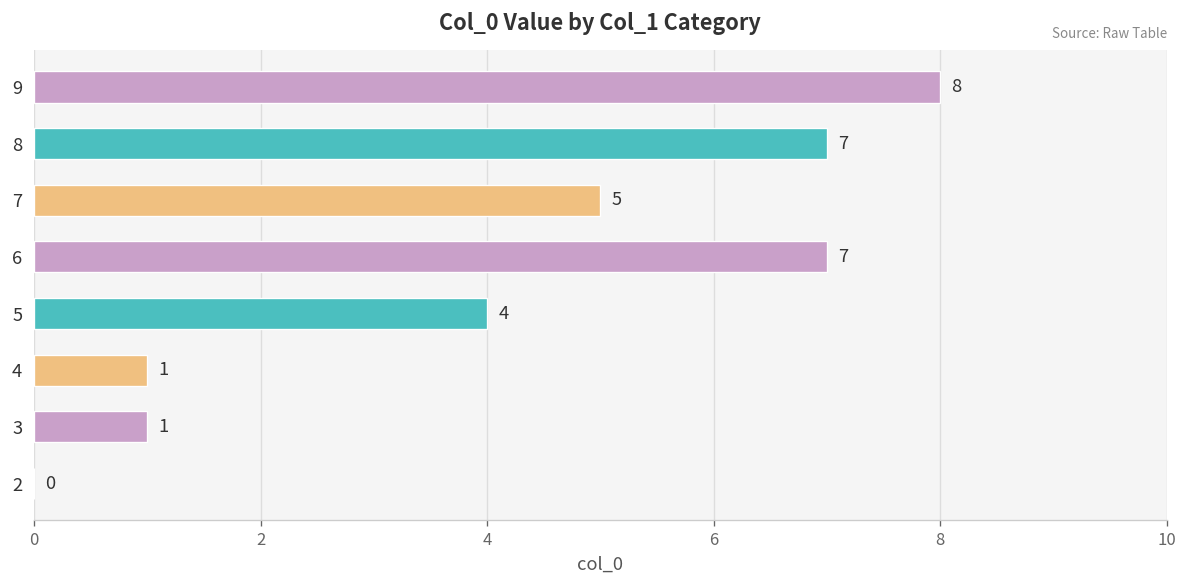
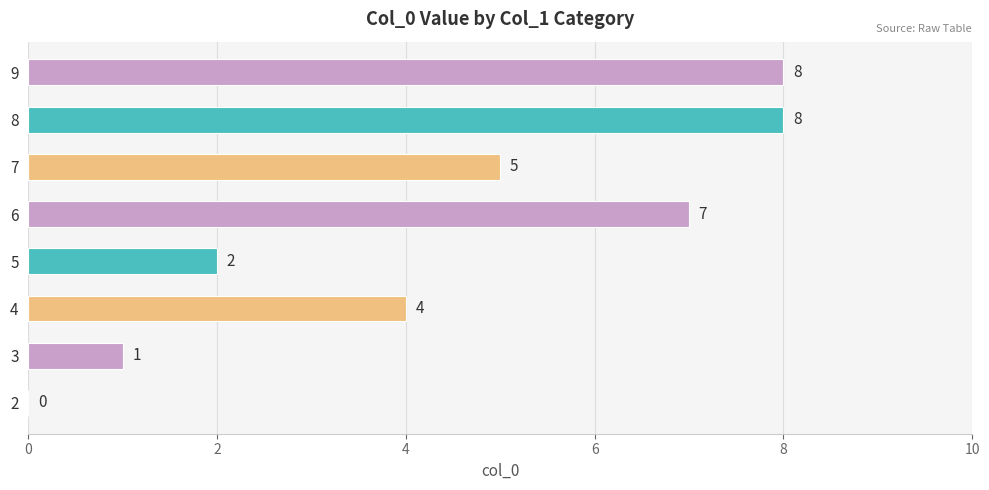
  {
    "9": 8,
-   "8": 7,
+   "8": 8,
    "7": 5,
    "6": 7,
-   "5": 4,
-   "4": 1,
+   "5": 2,
+   "4": 4,
    "3": 1,
    "2": 0
  }
